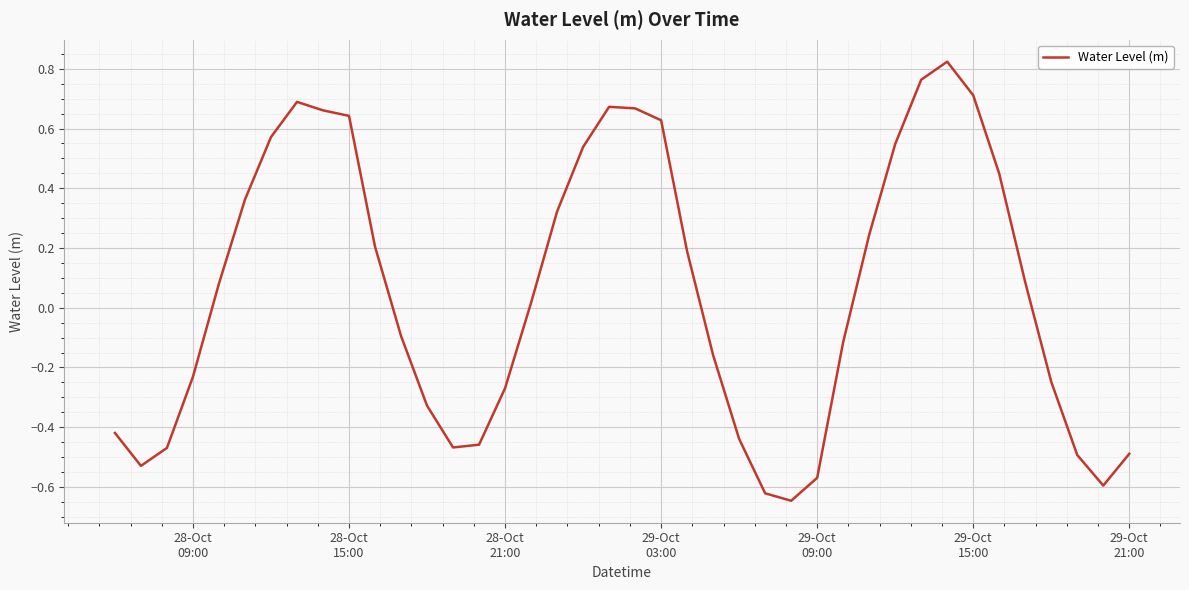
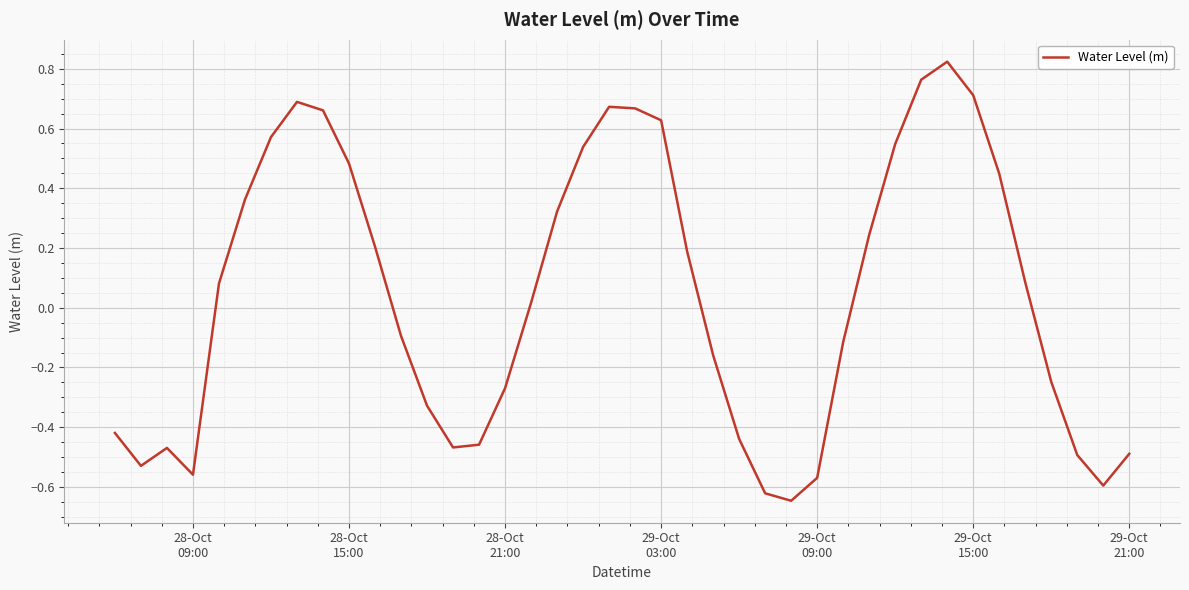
  {
-   "28-Oct 09:00": -0.23,
-   "28-Oct 15:00": 0.64,
+   "28-Oct 09:00": -0.56,
+   "28-Oct 15:00": 0.48,
    "28-Oct 21:00": -0.27,
    "29-Oct 03:00": 0.63,
    "29-Oct 09:00": -0.57,
    "29-Oct 15:00": 0.71,
    "29-Oct 21:00": -0.49
  }
